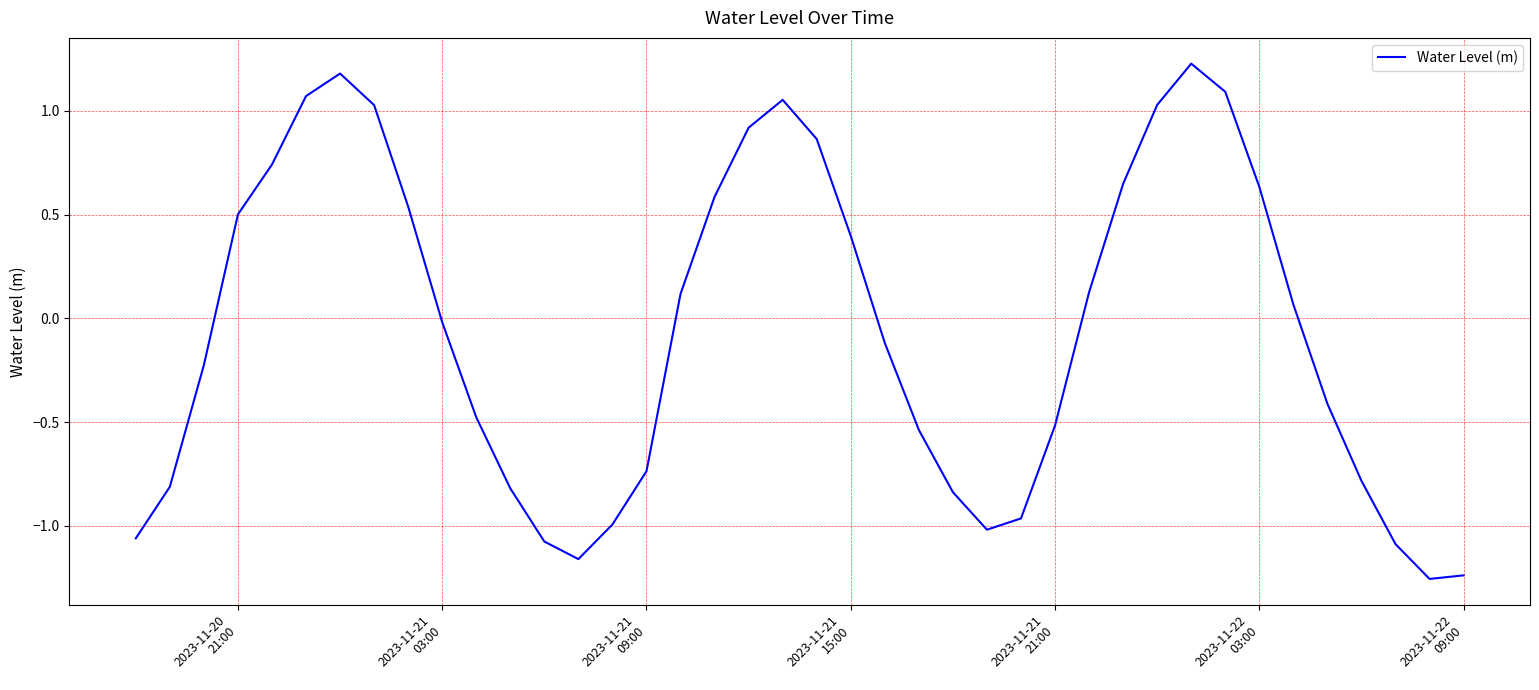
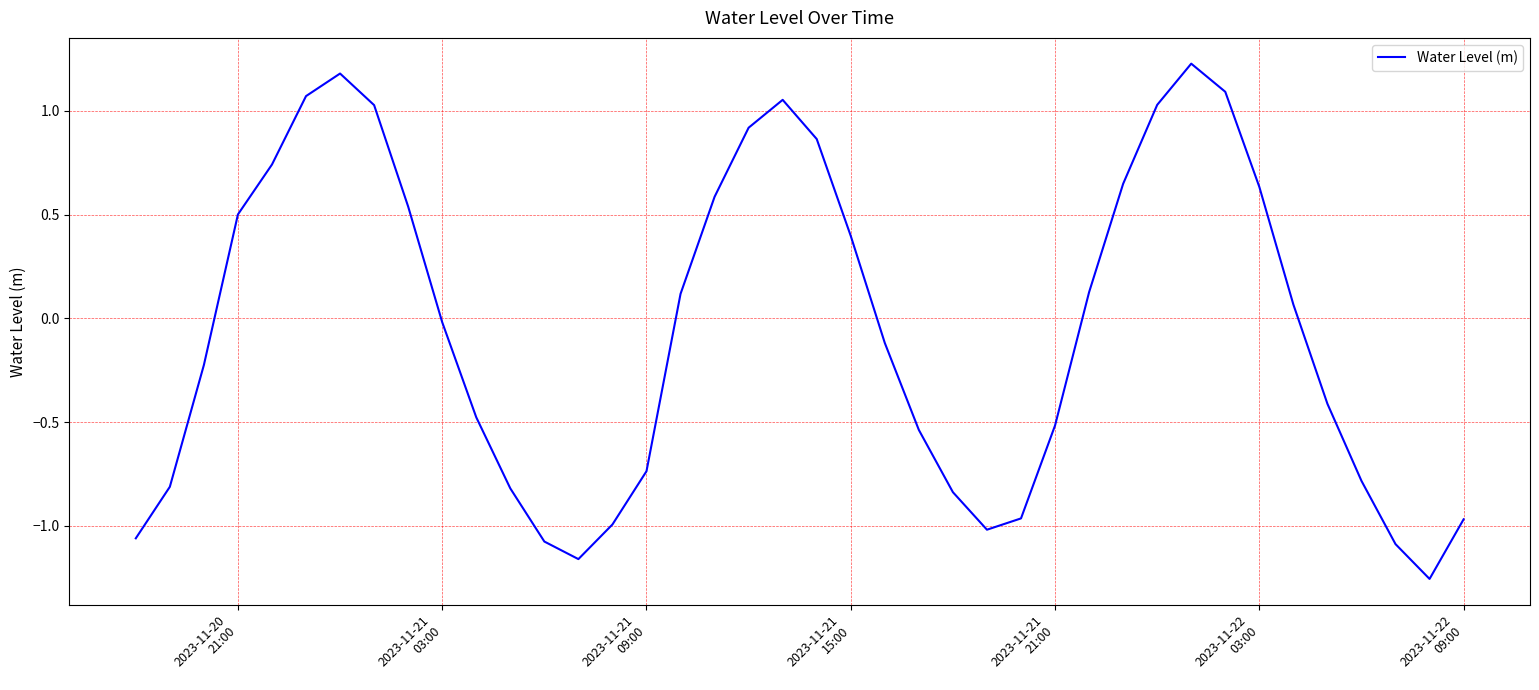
  {
    "2023-11-20 21:00": 0.50,
    "2023-11-21 03:00": -0.02,
    "2023-11-21 09:00": -0.74,
    "2023-11-21 15:00": 0.40,
    "2023-11-21 21:00": -0.52,
    "2023-11-22 03:00": 0.63,
-   "2023-11-22 09:00": -1.24
+   "2023-11-22 09:00": -0.97
  }
